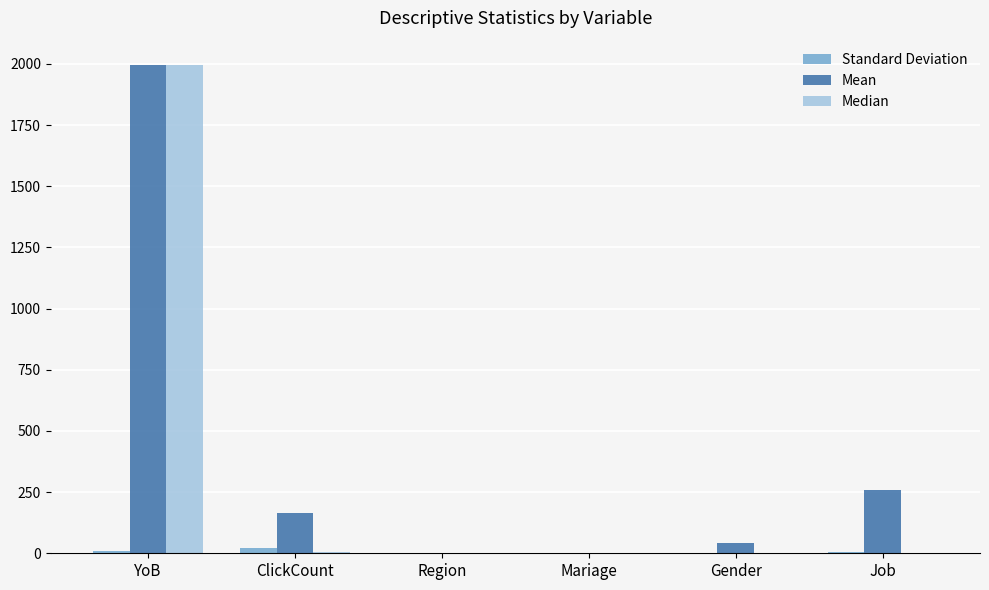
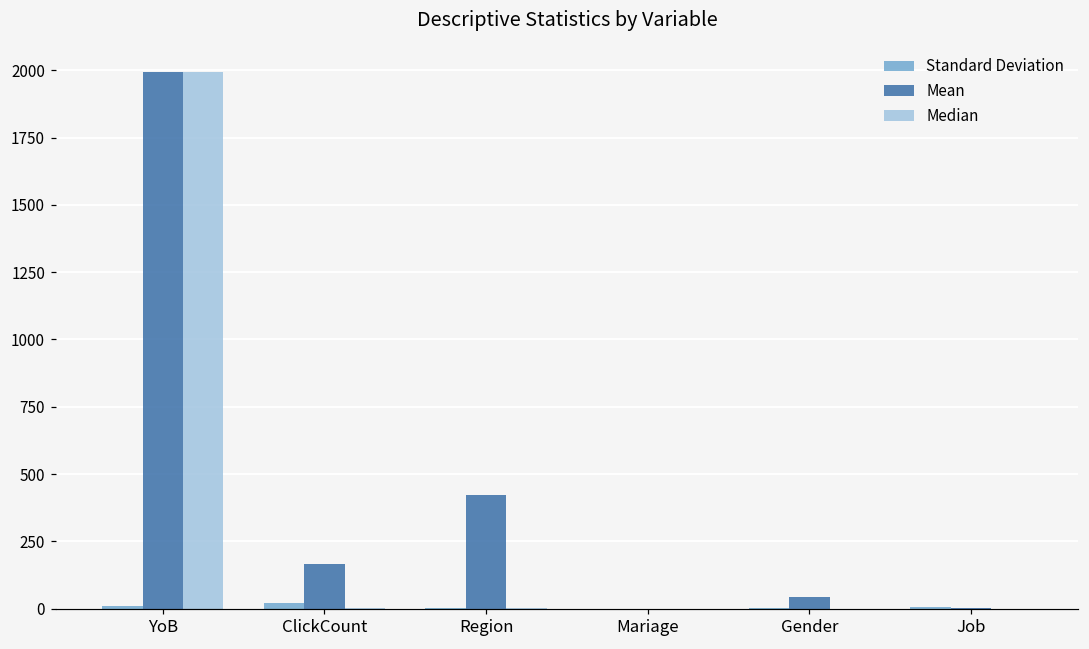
  {
    "Mean": {
      "YoB": 1990,
      "ClickCount": 170,
-     "Region": 0,
+     "Region": 420,
      "Gender": 40,
-     "Job": 260
+     "Job": 0
    }
  }
